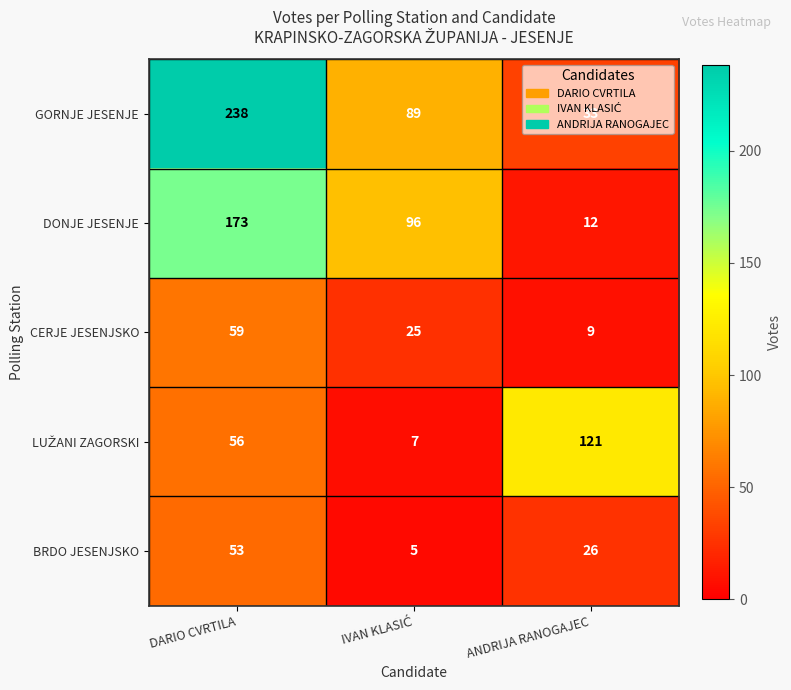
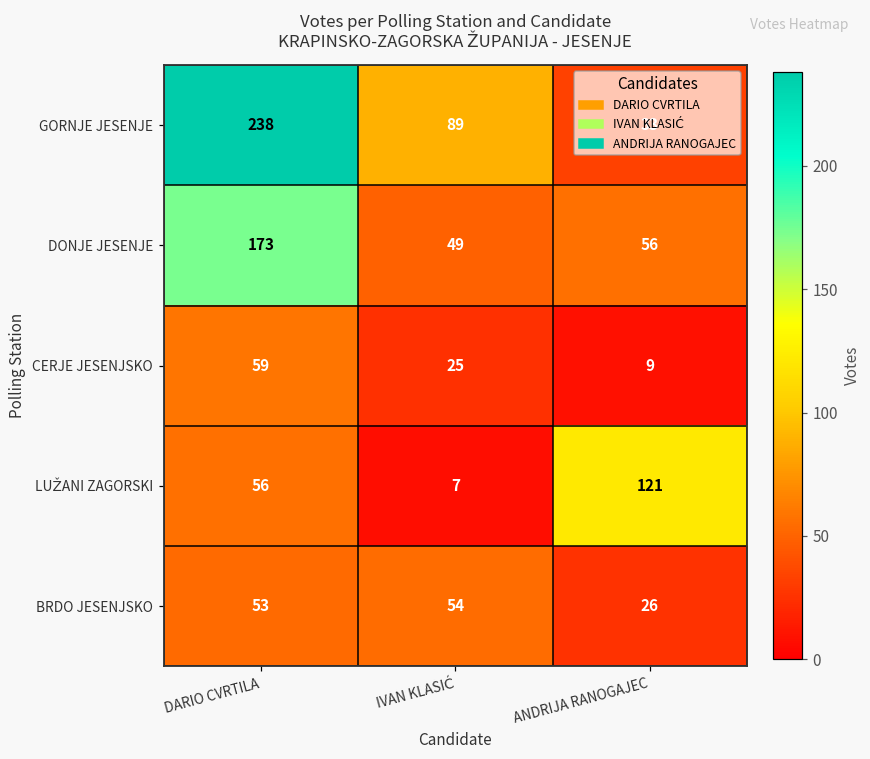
  {
    "GORNJE JESENJE": {
      "DARIO CVRTILA": 238,
      "IVAN KLASIĆ": 89
    },
    "DONJE JESENJE": {
      "DARIO CVRTILA": 173,
-     "IVAN KLASIĆ": 96,
-     "ANDRIJA RANOGAJEC": 12
+     "IVAN KLASIĆ": 49,
+     "ANDRIJA RANOGAJEC": 56
    },
    "CERJE JESENJSKO": {
      "DARIO CVRTILA": 59,
      "IVAN KLASIĆ": 25,
      "ANDRIJA RANOGAJEC": 9
    },
    "LUŽANI ZAGORSKI": {
      "DARIO CVRTILA": 56,
      "IVAN KLASIĆ": 7,
      "ANDRIJA RANOGAJEC": 121
    },
    "BRDO JESENJSKO": {
      "DARIO CVRTILA": 53,
-     "IVAN KLASIĆ": 5,
+     "IVAN KLASIĆ": 54,
      "ANDRIJA RANOGAJEC": 26
    }
  }
